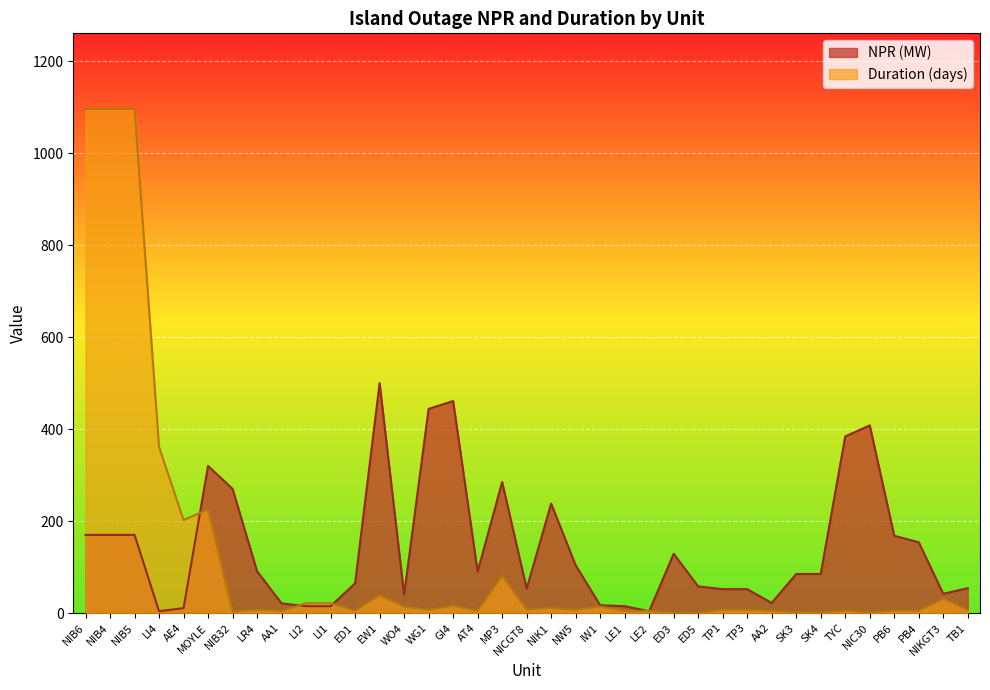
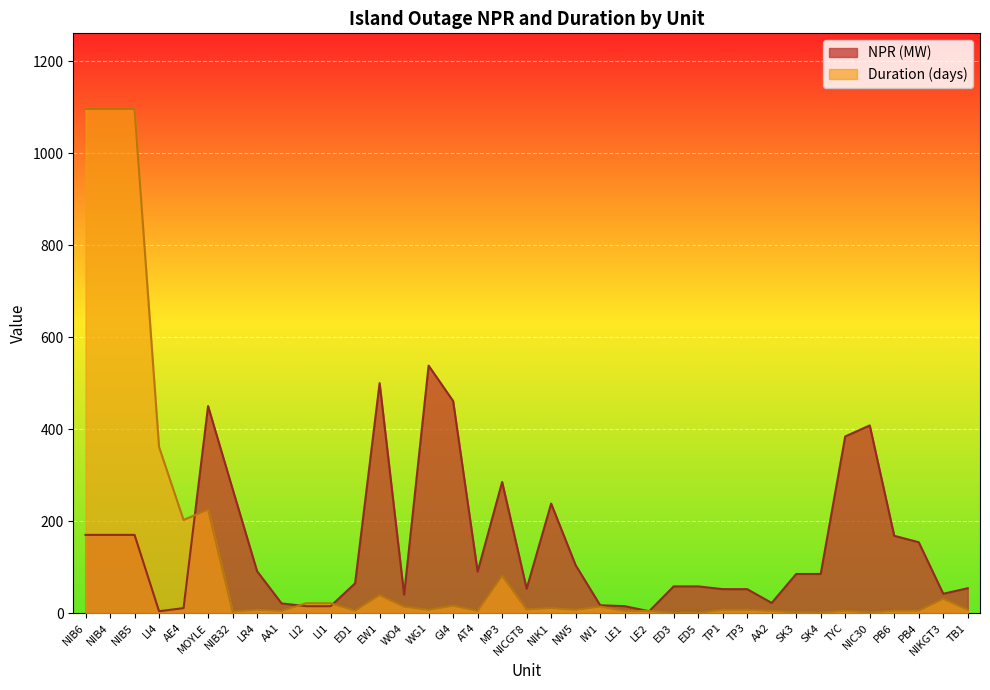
  {
    "NPR (MW)": {
      "NIB6": 170,
      "NIB4": 170,
      "NIB5": 170,
      "LI4": 0,
      "AE4": 10,
-     "MOYLE": 320,
+     "MOYLE": 450,
      "NIB32": 270,
      "LR4": 90,
      "AA1": 20,
      "LI2": 20,
      "LI1": 20,
      "ED1": 60,
      "EW1": 500,
      "WO4": 40,
-     "WG1": 440,
+     "WG1": 540,
      "GI4": 460,
      "AT4": 90,
      "MP3": 290,
      "NICGT8": 50,
      "NIK1": 240,
      "NW5": 100,
      "LE1": 20,
-     "ED3": 130,
+     "ED3": 60,
      "ED5": 60,
      "TP1": 50,
      "TP3": 50,
      "AA2": 20,
      "SK3": 90,
      "SK4": 90,
      "TYC": 380,
      "NIC30": 410,
      "PB6": 170,
      "PB4": 150,
      "NIKGT3": 40,
      "TB1": 50
    },
    "Duration (days)": {
      "NIB6": 1100,
      "NIB4": 1100,
      "NIB5": 1100,
      "LI4": 360,
      "AE4": 200,
      "MOYLE": 230,
      "NIB32": 0,
      "LR4": 10,
      "AA1": 0,
      "LI2": 20,
      "LI1": 20,
      "ED1": 10,
      "EW1": 40,
      "WO4": 10,
      "WG1": 10,
      "GI4": 20,
      "AT4": 0,
      "MP3": 80,
      "NICGT8": 10,
      "NIK1": 10,
      "NW5": 10,
      "LE1": 0,
      "ED3": 0,
      "ED5": 0,
      "TP1": 10,
      "TP3": 10,
      "AA2": 0,
      "SK3": 0,
      "SK4": 0,
      "TYC": 10,
      "NIC30": 0,
      "PB6": 10,
      "PB4": 10,
      "NIKGT3": 30,
      "TB1": 10
    }
  }
